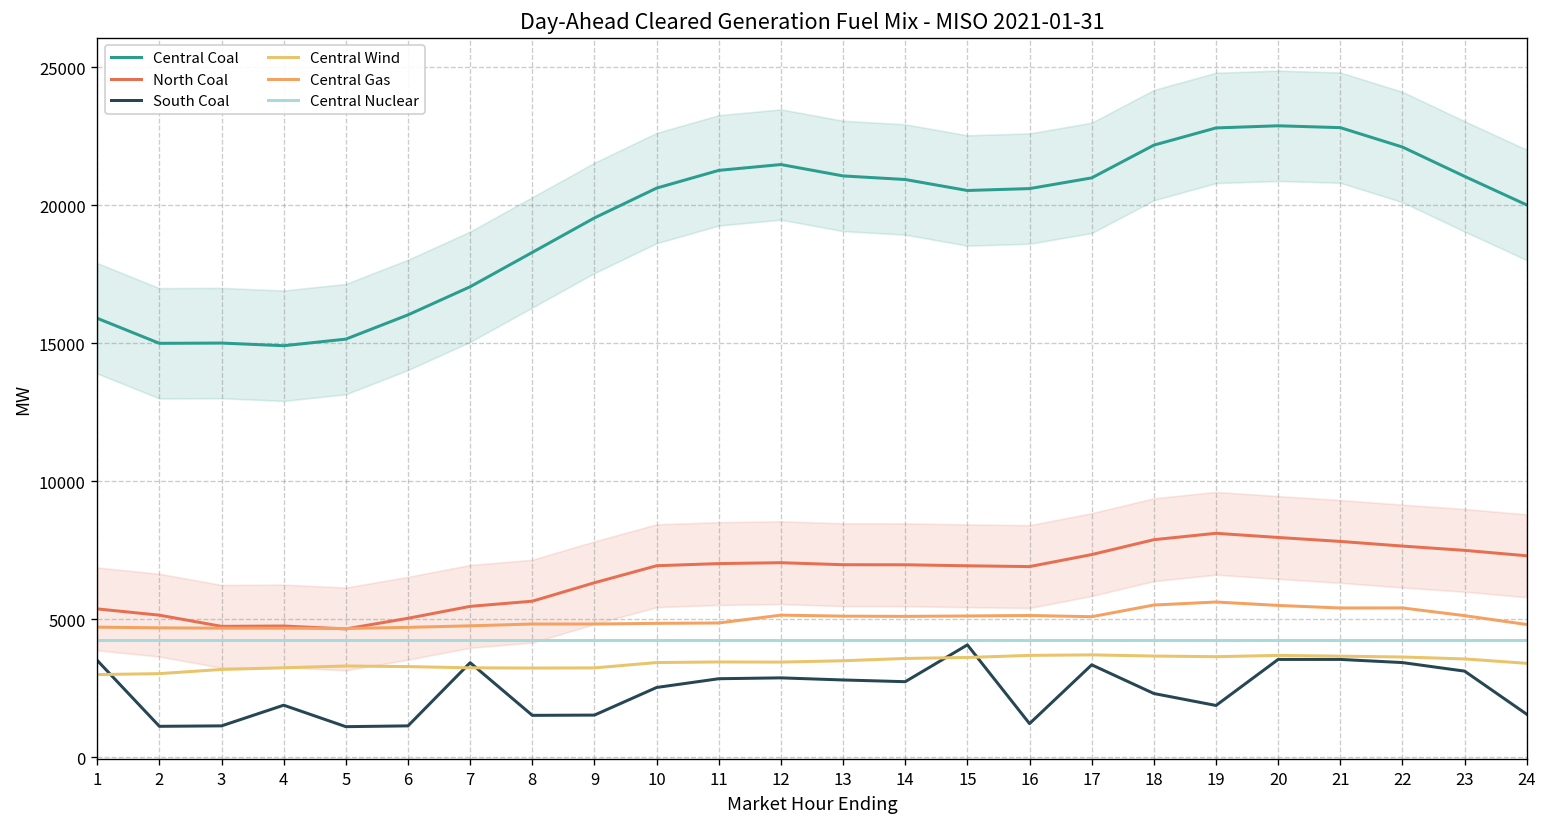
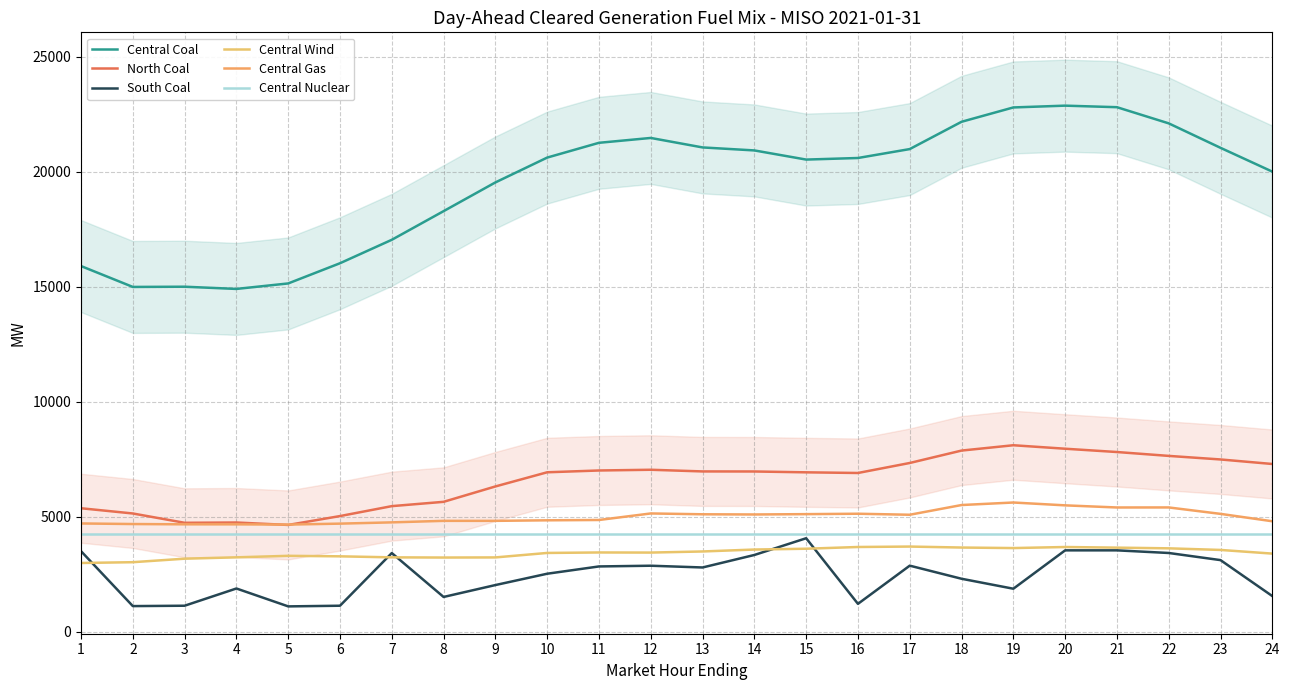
  {
    "South Coal": {
      "1": 3500,
      "2": 1100,
      "3": 1100,
      "4": 1900,
      "5": 1100,
      "6": 1100,
      "7": 3400,
      "8": 1500,
-     "9": 1500,
+     "9": 2000,
      "10": 2500,
      "11": 2800,
      "12": 2900,
      "13": 2800,
-     "14": 2700,
+     "14": 3300,
      "15": 4100,
      "16": 1200,
-     "17": 3300,
+     "17": 2900,
      "18": 2300,
      "19": 1900,
      "20": 3500,
      "21": 3500,
      "22": 3400,
      "23": 3100,
      "24": 1600
    },
    "Central Nuclear": {
      "1": 4300,
      "2": 4300,
      "3": 4300,
      "4": 4300,
      "5": 4300,
      "6": 4300,
      "7": 4300,
      "8": 4300,
      "9": 4300,
      "10": 4300,
      "11": 4300,
      "12": 4300,
      "13": 4300,
      "14": 4300,
      "15": 4300,
      "16": 4300,
      "17": 4300,
      "18": 4300,
      "19": 4300,
      "20": 4300,
      "21": 4300,
      "22": 4300,
      "23": 4300,
      "24": 4300
    }
  }
